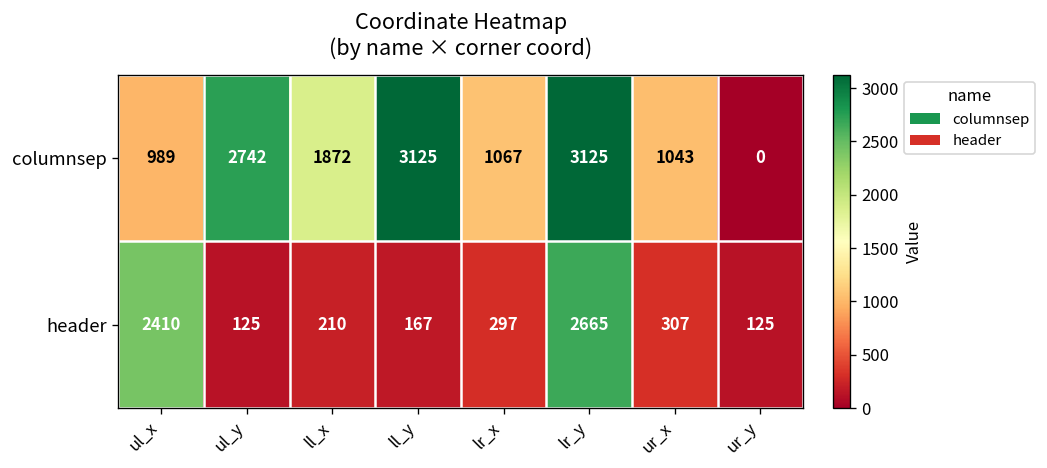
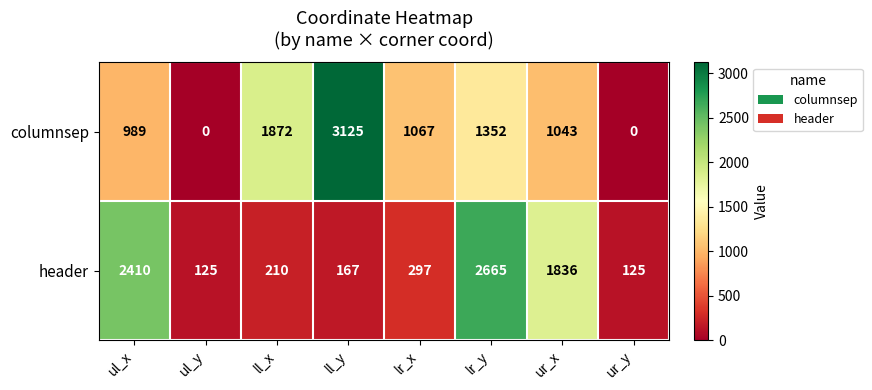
  {
    "columnsep": {
      "ul_x": 989,
-     "ul_y": 2742,
+     "ul_y": 0,
      "ll_x": 1872,
      "ll_y": 3125,
      "lr_x": 1067,
-     "lr_y": 3125,
+     "lr_y": 1352,
      "ur_x": 1043,
      "ur_y": 0
    },
    "header": {
      "ul_x": 2410,
      "ul_y": 125,
      "ll_x": 210,
      "ll_y": 167,
      "lr_x": 297,
      "lr_y": 2665,
-     "ur_x": 307,
+     "ur_x": 1836,
      "ur_y": 125
    }
  }
